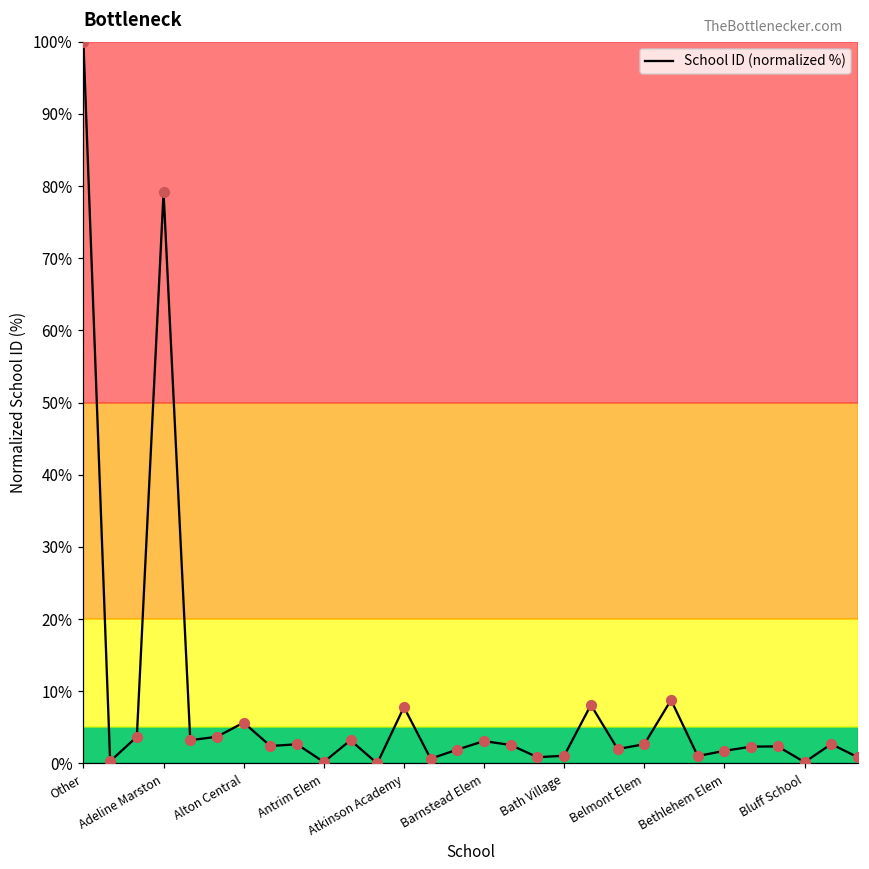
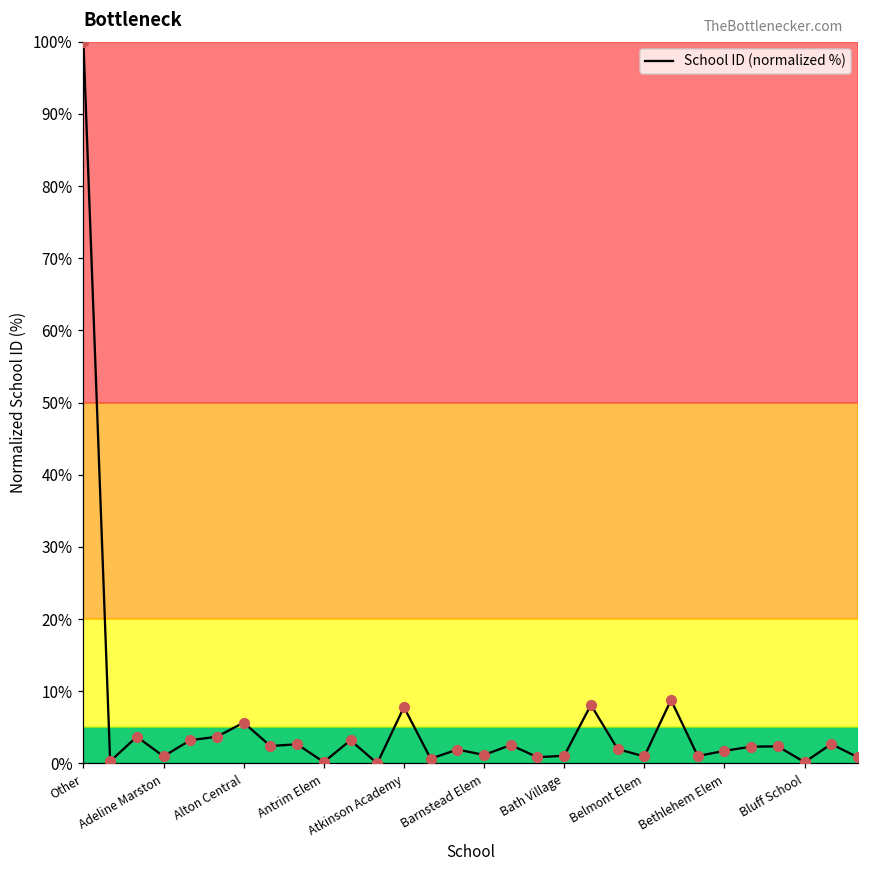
  {
    "Other": "100%",
-   "Adeline Marston": "79%",
+   "Adeline Marston": "1%",
    "Alton Central": "6%",
    "Antrim Elem": "0%",
    "Atkinson Academy": "8%",
-   "Barnstead Elem": "3%",
+   "Barnstead Elem": "1%",
    "Bath Village": "1%",
-   "Belmont Elem": "3%",
+   "Belmont Elem": "1%",
    "Bethlehem Elem": "2%",
    "Bluff School": "0%"
  }
